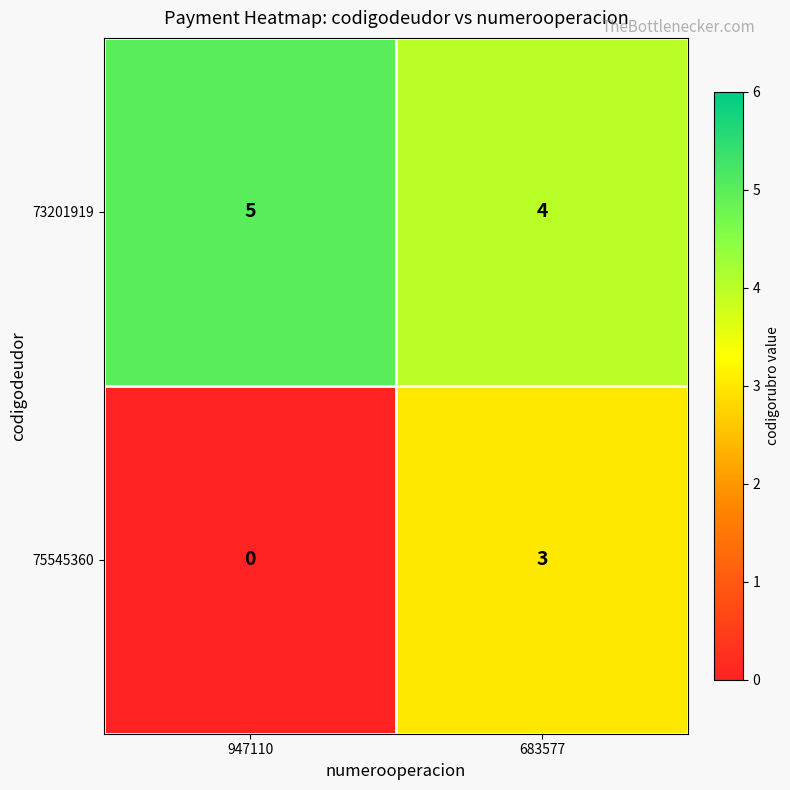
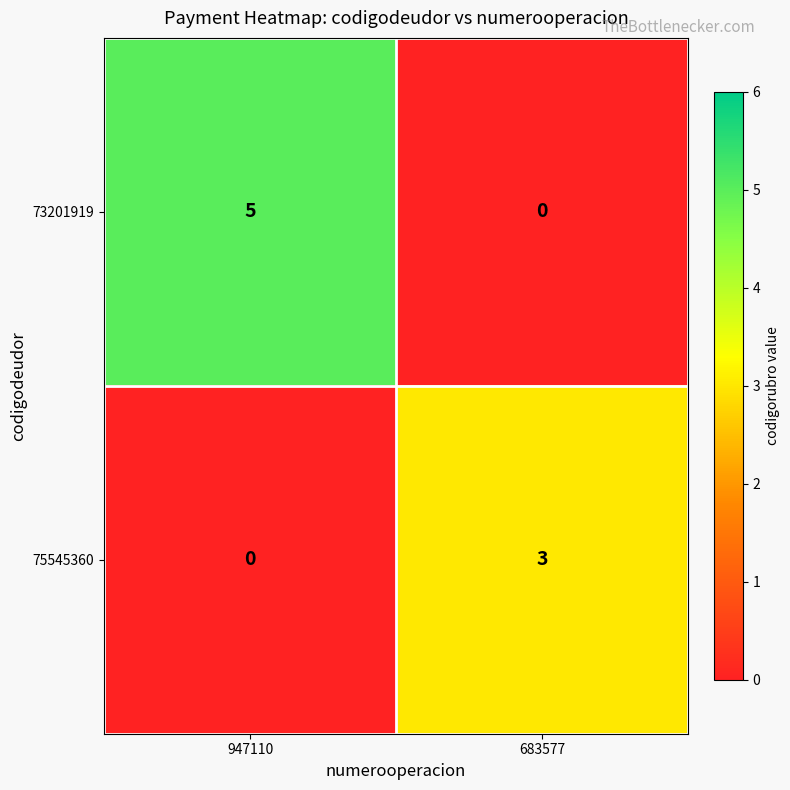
  {
    "73201919": {
      "947110": 5,
-     "683577": 4
+     "683577": 0
    },
    "75545360": {
      "947110": 0,
      "683577": 3
    }
  }
